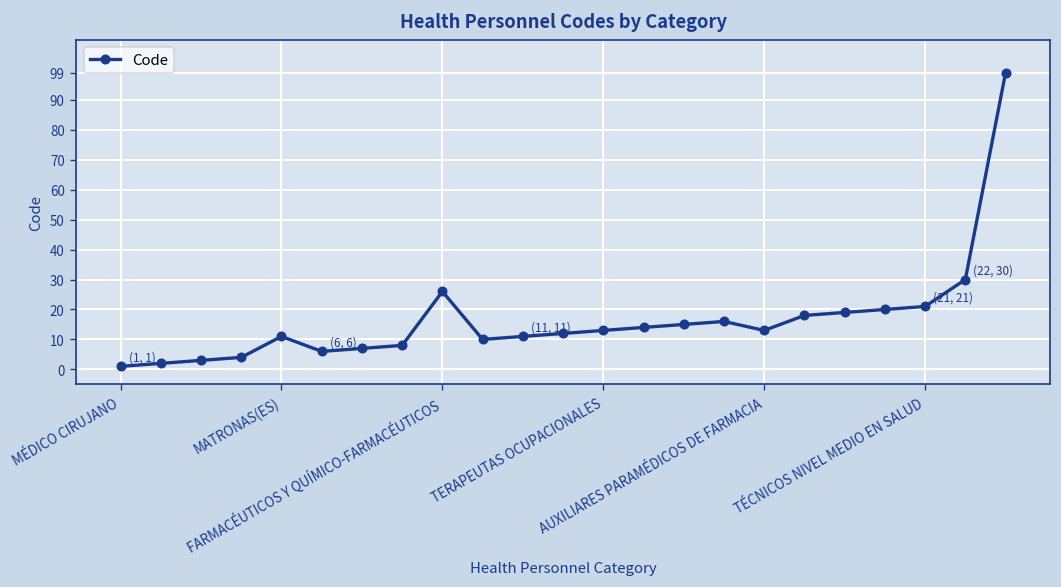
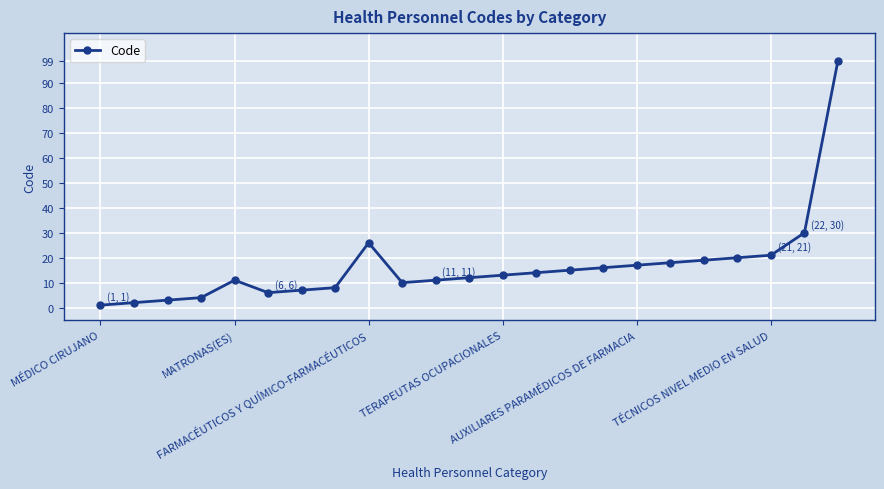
  {
    "MATRONAS(ES)": 11,
    "FARMACÉUTICOS Y QUÍMICO-FARMACÉUTICOS": 26,
    "TERAPEUTAS OCUPACIONALES": 13,
-   "AUXILIARES PARAMÉDICOS DE FARMACIA": 13
+   "AUXILIARES PARAMÉDICOS DE FARMACIA": 17
  }
